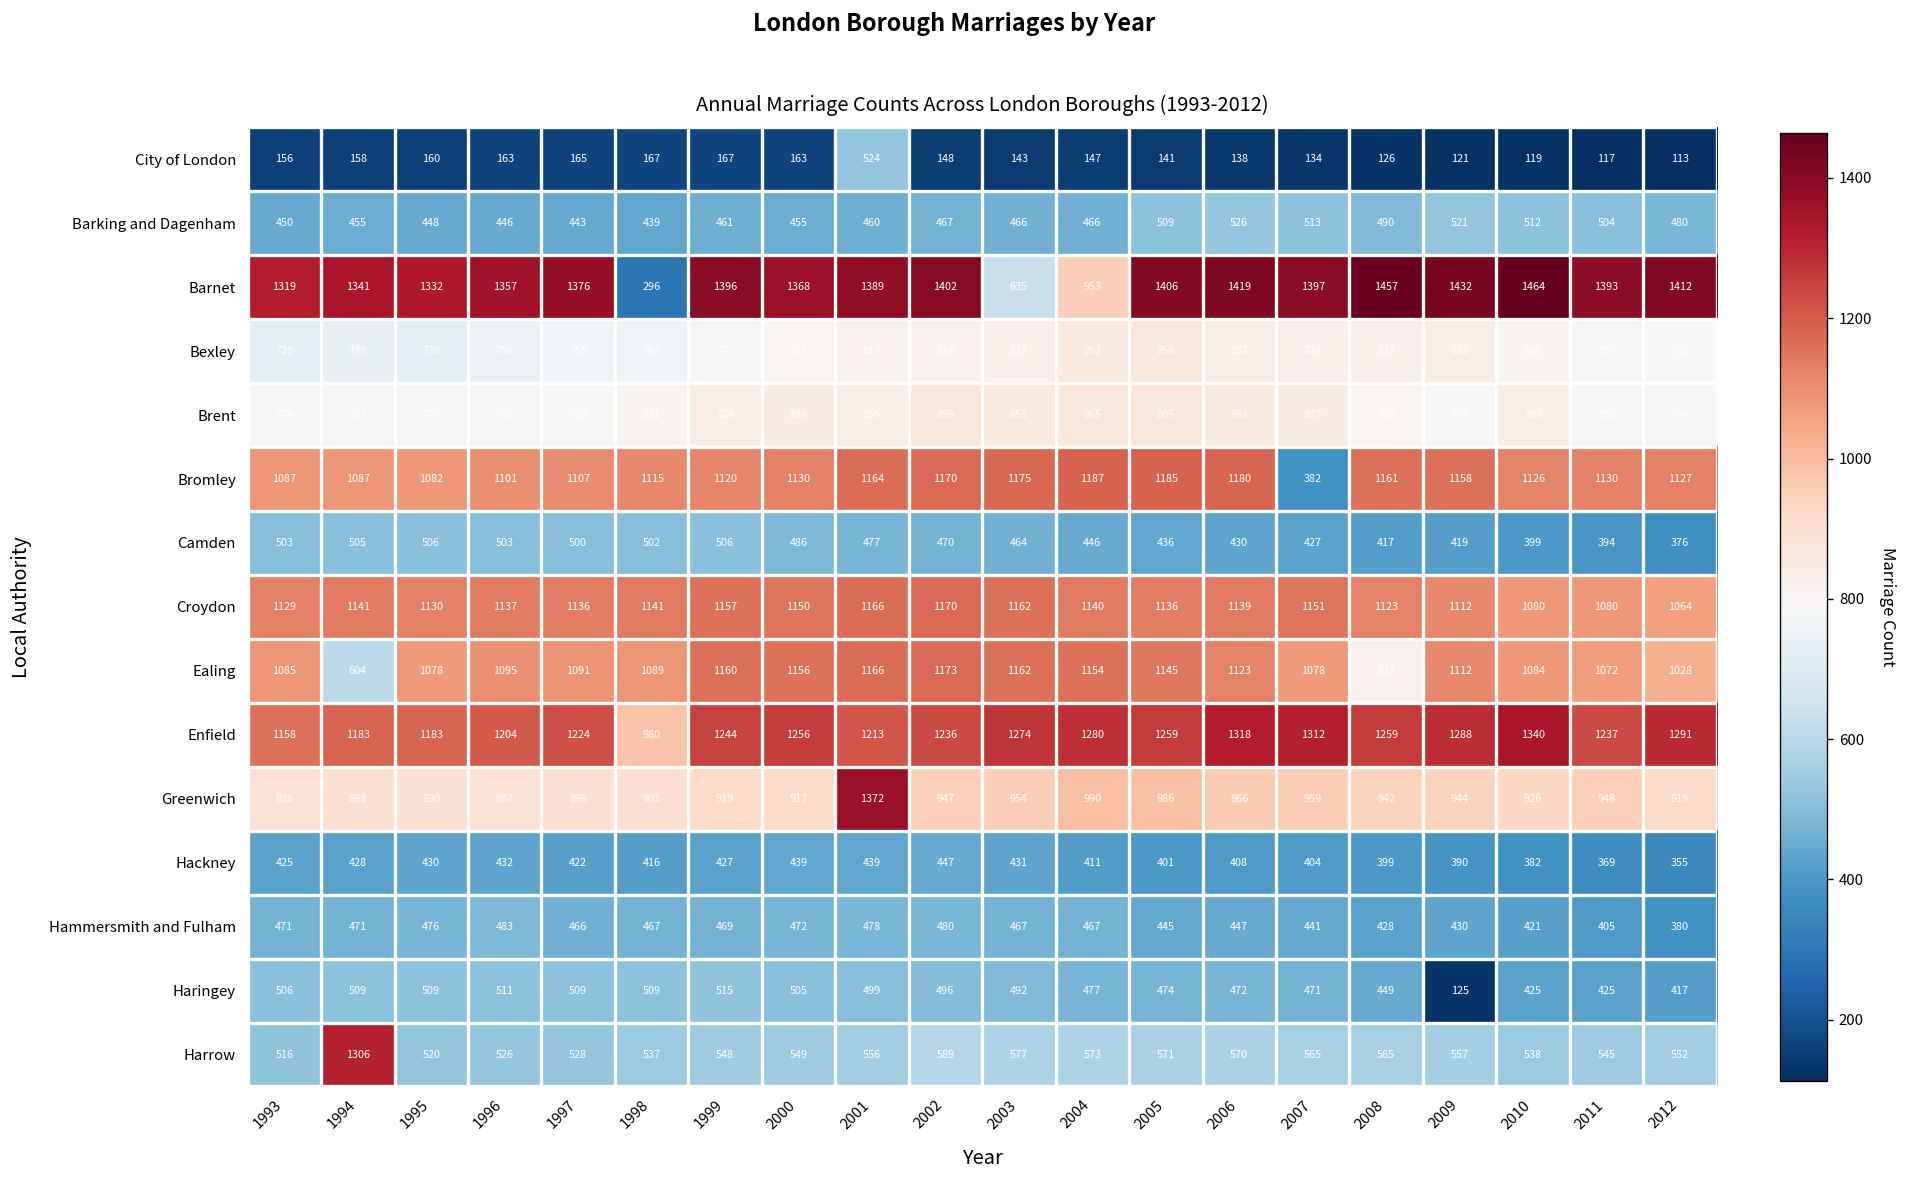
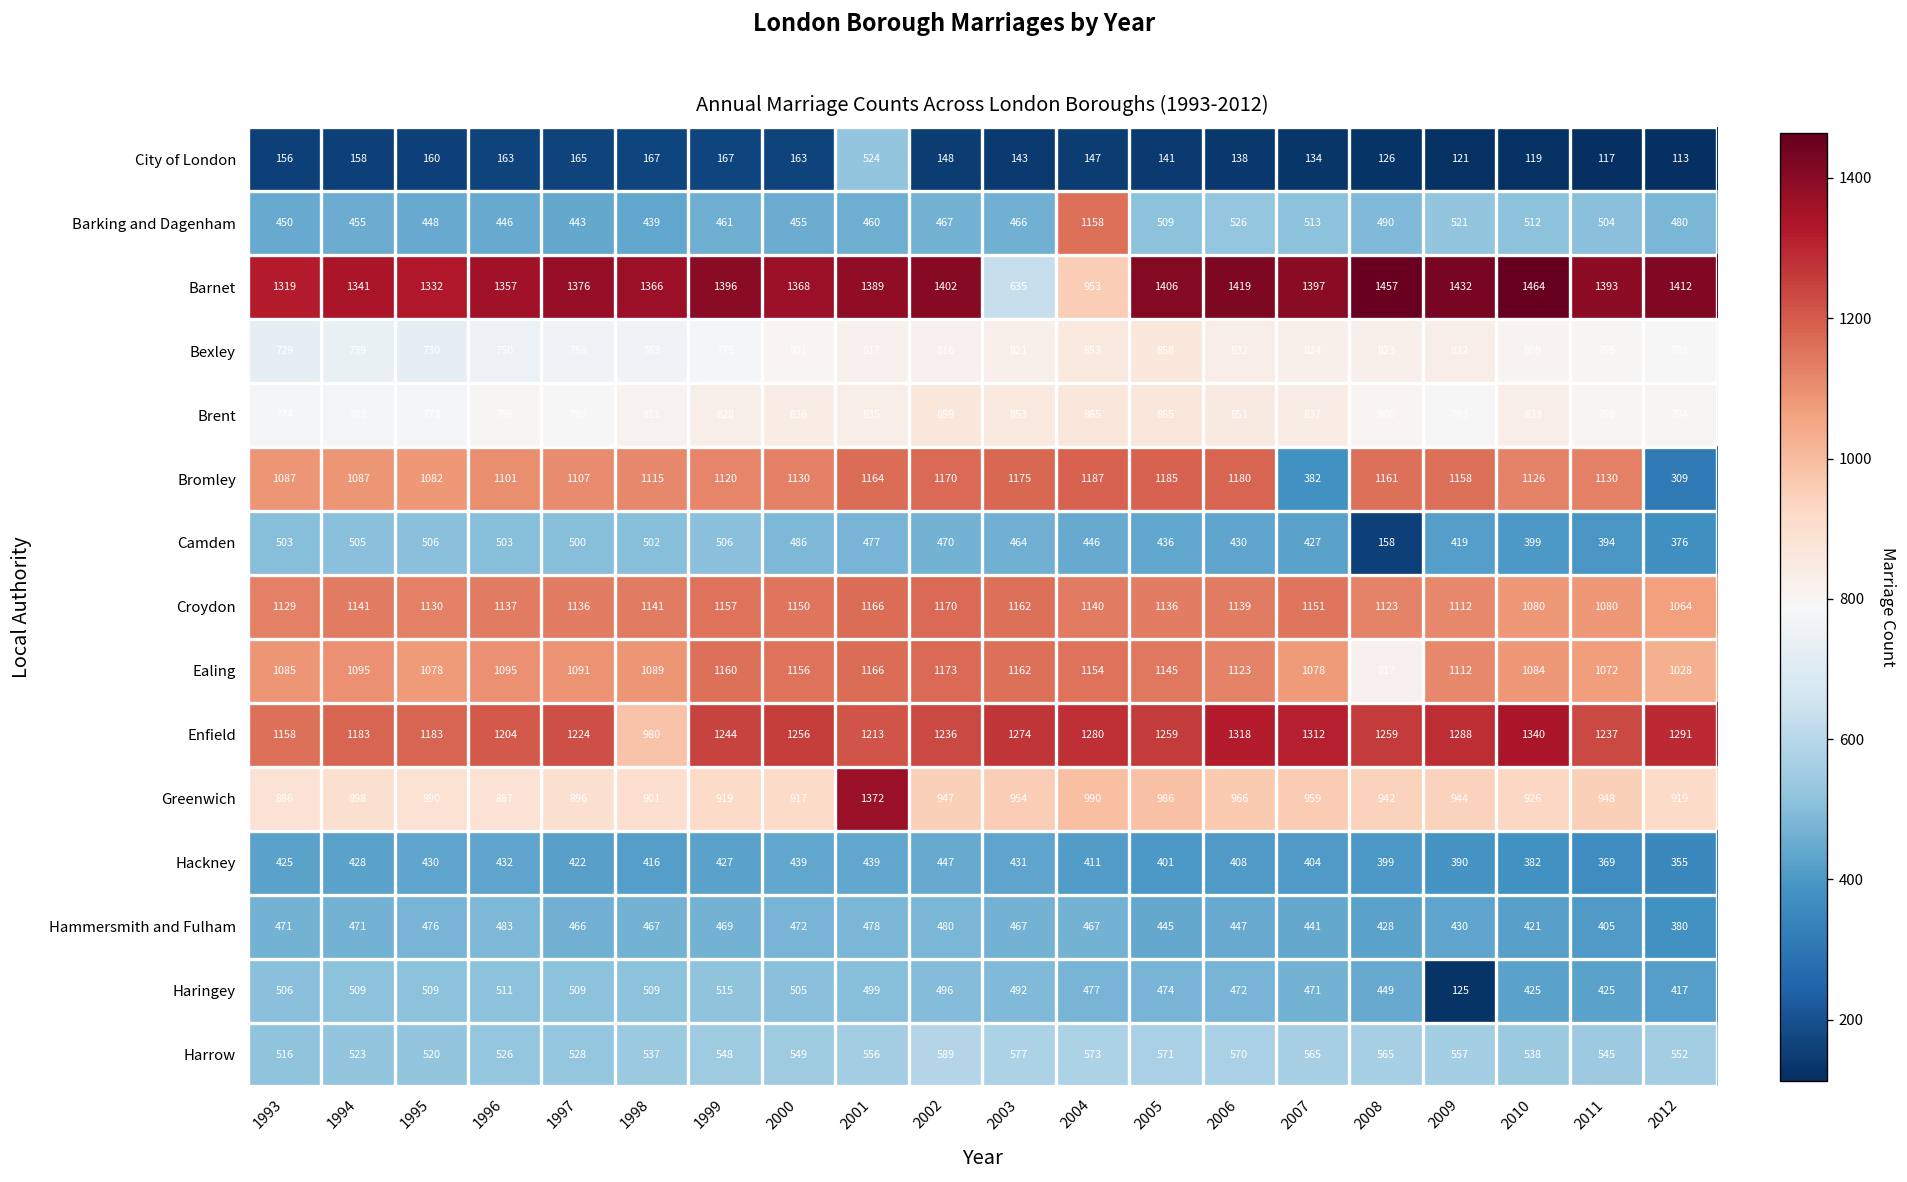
  {
    "Barking and Dagenham": {
      "1993": 450,
      "1994": 455,
      "1995": 448,
      "1996": 446,
      "1997": 443,
      "1998": 439,
      "1999": 461,
      "2000": 455,
      "2001": 460,
      "2002": 467,
      "2003": 466,
-     "2004": 466,
+     "2004": 1158,
      "2005": 509,
      "2006": 526,
      "2007": 513,
      "2008": 490,
      "2009": 521,
      "2010": 512,
      "2011": 504,
      "2012": 480
    },
    "Barnet": {
      "1993": 1319,
      "1994": 1341,
      "1995": 1332,
      "1996": 1357,
      "1997": 1376,
-     "1998": 296,
+     "1998": 1366,
      "1999": 1396,
      "2000": 1368,
      "2001": 1389,
      "2002": 1402,
      "2003": 635,
      "2004": 953,
      "2005": 1406,
      "2006": 1419,
      "2007": 1397,
      "2008": 1457,
      "2009": 1432,
      "2010": 1464,
      "2011": 1393,
      "2012": 1412
    },
    "Bromley": {
      "1993": 1087,
      "1994": 1087,
      "1995": 1082,
      "1996": 1101,
      "1997": 1107,
      "1998": 1115,
      "1999": 1120,
      "2000": 1130,
      "2001": 1164,
      "2002": 1170,
      "2003": 1175,
      "2004": 1187,
      "2005": 1185,
      "2006": 1180,
      "2007": 382,
      "2008": 1161,
      "2009": 1158,
      "2010": 1126,
      "2011": 1130,
-     "2012": 1127
+     "2012": 309
    },
    "Camden": {
      "1993": 503,
      "1994": 505,
      "1995": 506,
      "1996": 503,
      "1997": 500,
      "1998": 502,
      "1999": 506,
      "2000": 486,
      "2001": 477,
      "2002": 470,
      "2003": 464,
      "2004": 446,
      "2005": 436,
      "2006": 430,
      "2007": 427,
-     "2008": 417,
+     "2008": 158,
      "2009": 419,
      "2010": 399,
      "2011": 394,
      "2012": 376
    },
    "Ealing": {
      "1993": 1085,
-     "1994": 604,
+     "1994": 1095,
      "1995": 1078,
      "1996": 1095,
      "1997": 1091,
      "1998": 1089,
      "1999": 1160,
      "2000": 1156,
      "2001": 1166,
      "2002": 1173,
      "2003": 1162,
      "2004": 1154,
      "2005": 1145,
      "2006": 1123,
      "2007": 1078,
      "2009": 1112,
      "2010": 1084,
      "2011": 1072,
      "2012": 1028
    },
    "Harrow": {
      "1993": 516,
-     "1994": 1306,
+     "1994": 523,
      "1995": 520,
      "1996": 526,
      "1997": 528,
      "1998": 537,
      "1999": 548,
      "2000": 549,
      "2001": 556,
      "2002": 589,
      "2003": 577,
      "2004": 573,
      "2005": 571,
      "2006": 570,
      "2007": 565,
      "2008": 565,
      "2009": 557,
      "2010": 538,
      "2011": 545,
      "2012": 552
    }
  }
